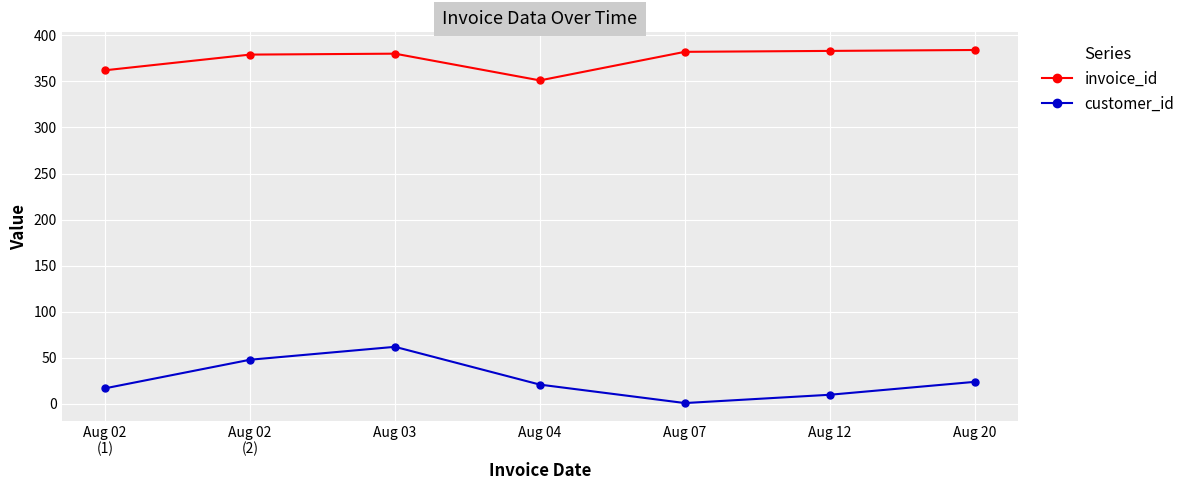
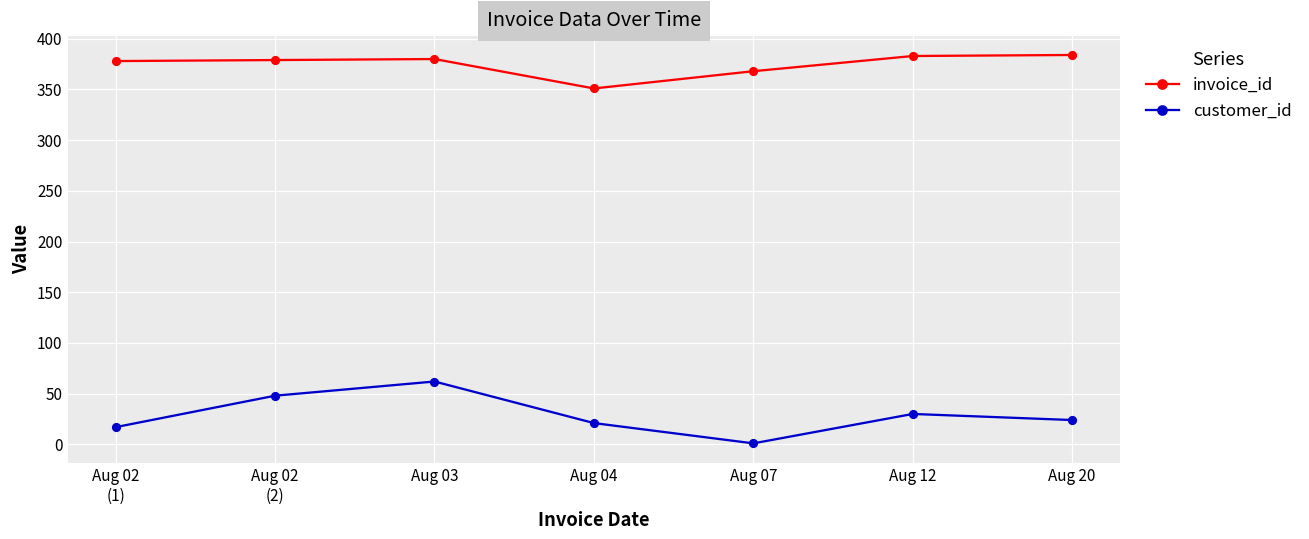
  {
    "invoice_id": {
-     "Aug 02 (1)": 360,
+     "Aug 02 (1)": 380,
      "Aug 02 (2)": 380,
      "Aug 03": 380,
      "Aug 04": 350,
-     "Aug 07": 380,
+     "Aug 07": 370,
      "Aug 12": 380,
      "Aug 20": 380
    },
    "customer_id": {
      "Aug 02 (1)": 20,
      "Aug 02 (2)": 50,
      "Aug 03": 60,
      "Aug 04": 20,
      "Aug 07": 0,
-     "Aug 12": 10,
+     "Aug 12": 30,
      "Aug 20": 20
    }
  }
